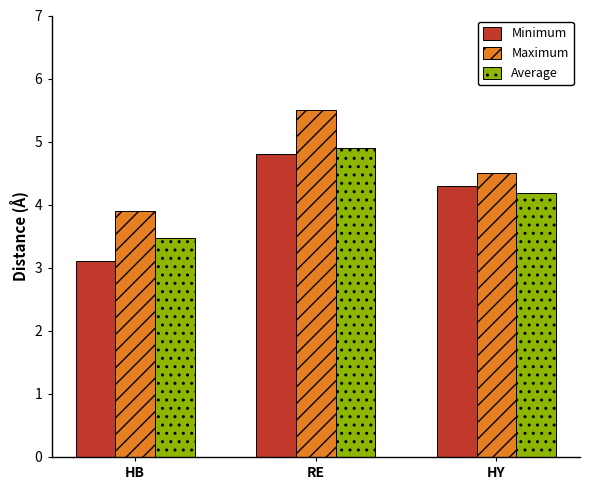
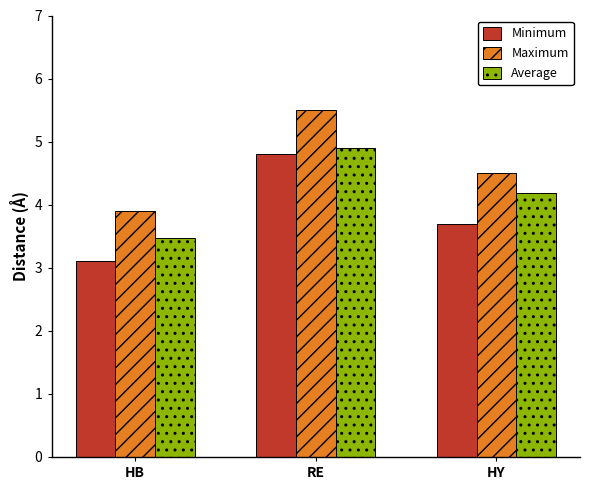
  {
    "Minimum": {
      "HB": 3.1,
      "RE": 4.8,
-     "HY": 4.3
+     "HY": 3.7
    },
    "Maximum": {
      "HB": 3.9,
      "RE": 5.5,
      "HY": 4.5
    },
    "Average": {
      "HB": 3.5,
      "RE": 4.9,
      "HY": 4.2
    }
  }
